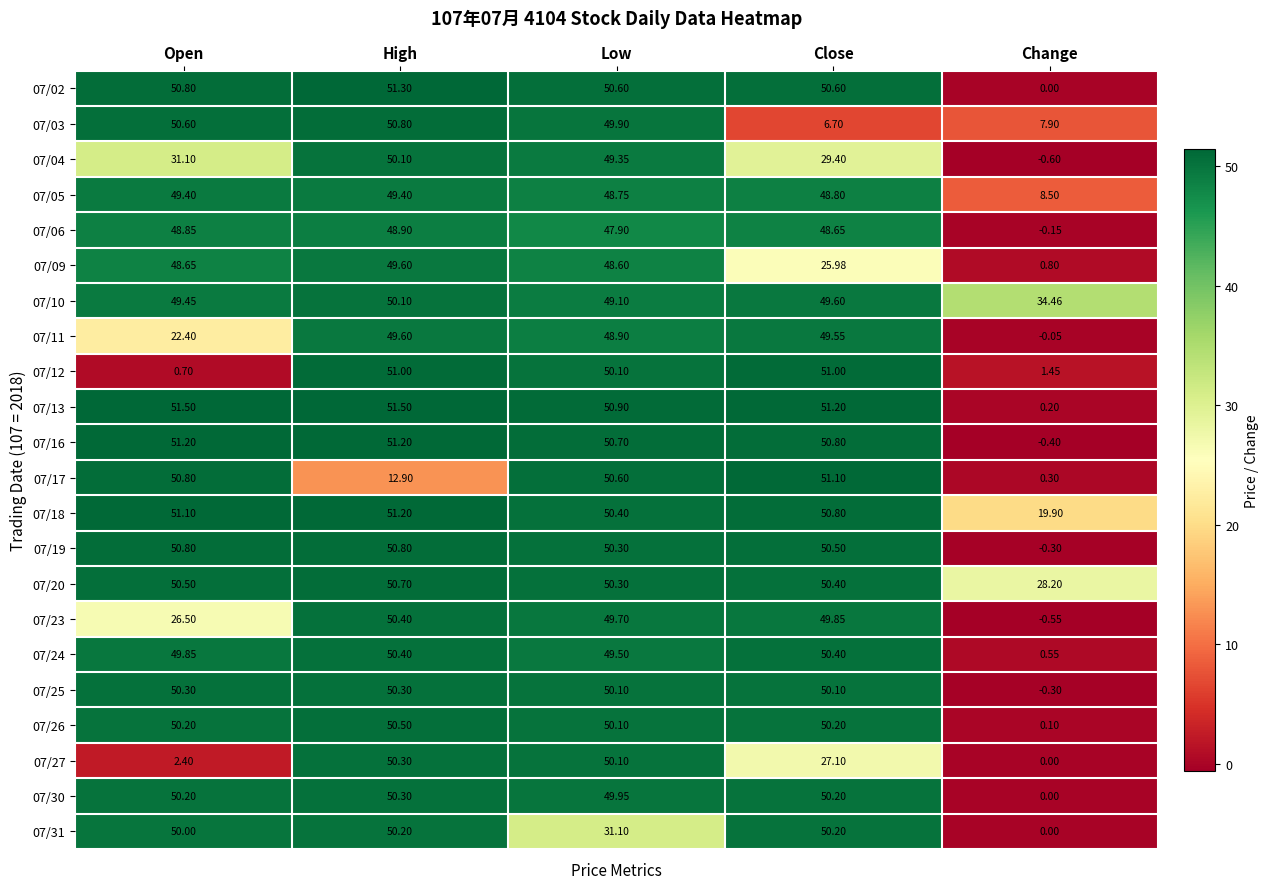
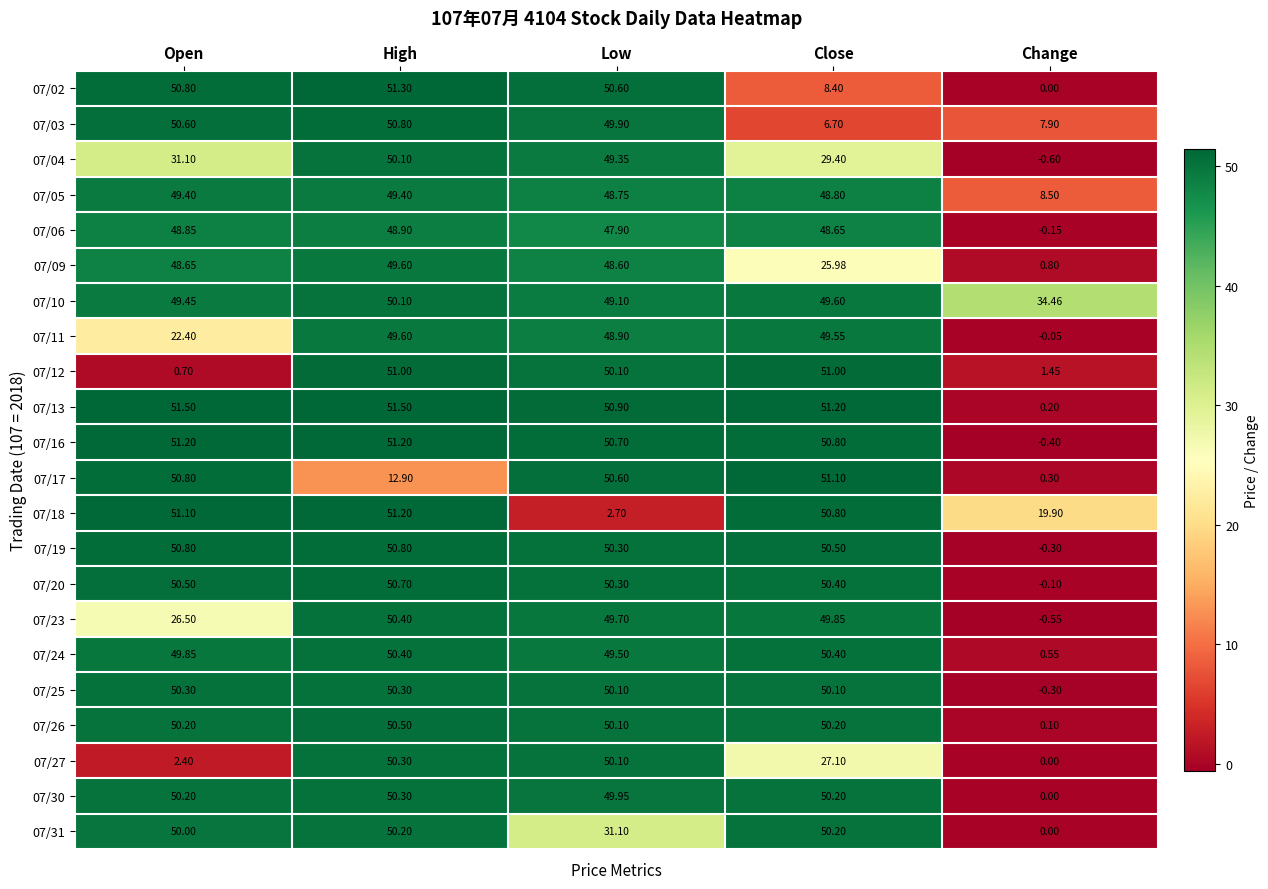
  {
    "07/02": {
      "Open": 50.80,
      "High": 51.30,
      "Low": 50.60,
-     "Close": 50.60,
+     "Close": 8.40,
      "Change": 0.00
    },
    "07/03": {
      "Open": 50.60,
      "High": 50.80,
      "Low": 49.90,
      "Close": 6.70,
      "Change": 7.90
    },
    "07/04": {
      "Open": 31.10,
      "High": 50.10,
      "Low": 49.35,
      "Close": 29.40,
      "Change": -0.60
    },
    "07/05": {
      "Open": 49.40,
      "High": 49.40,
      "Low": 48.75,
      "Close": 48.80,
      "Change": 8.50
    },
    "07/06": {
      "Open": 48.85,
      "High": 48.90,
      "Low": 47.90,
      "Close": 48.65,
      "Change": -0.15
    },
    "07/09": {
      "Open": 48.65,
      "High": 49.60,
      "Low": 48.60,
      "Close": 25.98,
      "Change": 0.80
    },
    "07/10": {
      "Open": 49.45,
      "High": 50.10,
      "Low": 49.10,
      "Close": 49.60,
      "Change": 34.46
    },
    "07/11": {
      "Open": 22.40,
      "High": 49.60,
      "Low": 48.90,
      "Close": 49.55,
      "Change": -0.05
    },
    "07/12": {
      "Open": 0.70,
      "High": 51.00,
      "Low": 50.10,
      "Close": 51.00,
      "Change": 1.45
    },
    "07/13": {
      "Open": 51.50,
      "High": 51.50,
      "Low": 50.90,
      "Close": 51.20,
      "Change": 0.20
    },
    "07/16": {
      "Open": 51.20,
      "High": 51.20,
      "Low": 50.70,
      "Close": 50.80,
      "Change": -0.40
    },
    "07/17": {
      "Open": 50.80,
      "High": 12.90,
      "Low": 50.60,
      "Close": 51.10,
      "Change": 0.30
    },
    "07/18": {
      "Open": 51.10,
      "High": 51.20,
-     "Low": 50.40,
+     "Low": 2.70,
      "Close": 50.80,
      "Change": 19.90
    },
    "07/19": {
      "Open": 50.80,
      "High": 50.80,
      "Low": 50.30,
      "Close": 50.50,
      "Change": -0.30
    },
    "07/20": {
      "Open": 50.50,
      "High": 50.70,
      "Low": 50.30,
      "Close": 50.40,
-     "Change": 28.20
+     "Change": -0.10
    },
    "07/23": {
      "Open": 26.50,
      "High": 50.40,
      "Low": 49.70,
      "Close": 49.85,
      "Change": -0.55
    },
    "07/24": {
      "Open": 49.85,
      "High": 50.40,
      "Low": 49.50,
      "Close": 50.40,
      "Change": 0.55
    },
    "07/25": {
      "Open": 50.30,
      "High": 50.30,
      "Low": 50.10,
      "Close": 50.10,
      "Change": -0.30
    },
    "07/26": {
      "Open": 50.20,
      "High": 50.50,
      "Low": 50.10,
      "Close": 50.20,
      "Change": 0.10
    },
    "07/27": {
      "Open": 2.40,
      "High": 50.30,
      "Low": 50.10,
      "Close": 27.10,
      "Change": 0.00
    },
    "07/30": {
      "Open": 50.20,
      "High": 50.30,
      "Low": 49.95,
      "Close": 50.20,
      "Change": 0.00
    },
    "07/31": {
      "Open": 50.00,
      "High": 50.20,
      "Low": 31.10,
      "Close": 50.20,
      "Change": 0.00
    }
  }
